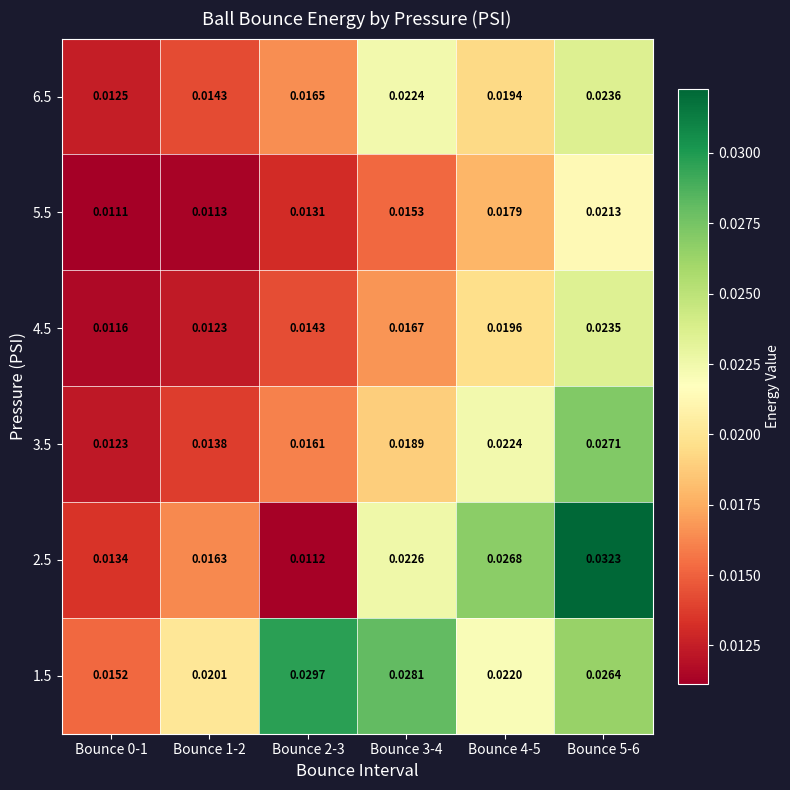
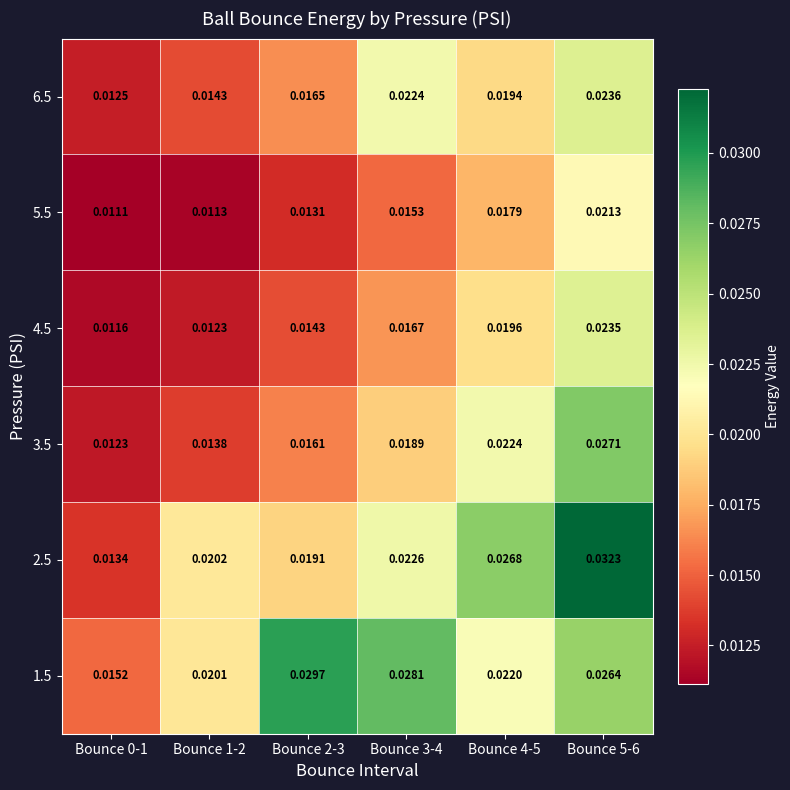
  {
    "6.5": {
      "Bounce 0-1": 0.0125,
      "Bounce 1-2": 0.0143,
      "Bounce 2-3": 0.0165,
      "Bounce 3-4": 0.0224,
      "Bounce 4-5": 0.0194,
      "Bounce 5-6": 0.0236
    },
    "5.5": {
      "Bounce 0-1": 0.0111,
      "Bounce 1-2": 0.0113,
      "Bounce 2-3": 0.0131,
      "Bounce 3-4": 0.0153,
      "Bounce 4-5": 0.0179,
      "Bounce 5-6": 0.0213
    },
    "4.5": {
      "Bounce 0-1": 0.0116,
      "Bounce 1-2": 0.0123,
      "Bounce 2-3": 0.0143,
      "Bounce 3-4": 0.0167,
      "Bounce 4-5": 0.0196,
      "Bounce 5-6": 0.0235
    },
    "3.5": {
      "Bounce 0-1": 0.0123,
      "Bounce 1-2": 0.0138,
      "Bounce 2-3": 0.0161,
      "Bounce 3-4": 0.0189,
      "Bounce 4-5": 0.0224,
      "Bounce 5-6": 0.0271
    },
    "2.5": {
      "Bounce 0-1": 0.0134,
-     "Bounce 1-2": 0.0163,
-     "Bounce 2-3": 0.0112,
+     "Bounce 1-2": 0.0202,
+     "Bounce 2-3": 0.0191,
      "Bounce 3-4": 0.0226,
      "Bounce 4-5": 0.0268,
      "Bounce 5-6": 0.0323
    },
    "1.5": {
      "Bounce 0-1": 0.0152,
      "Bounce 1-2": 0.0201,
      "Bounce 2-3": 0.0297,
      "Bounce 3-4": 0.0281,
      "Bounce 4-5": 0.0220,
      "Bounce 5-6": 0.0264
    }
  }
